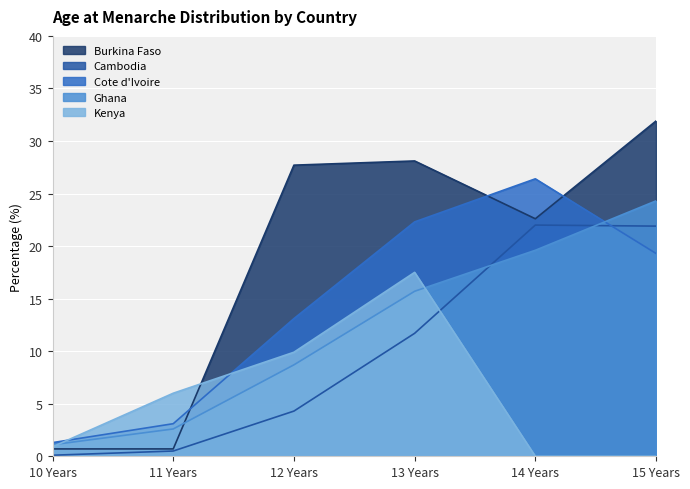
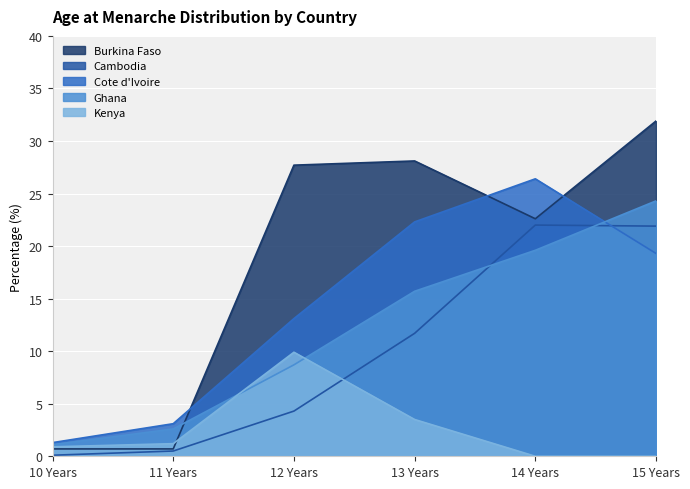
  {
    "Burkina Faso": {
      "12 Years": 27.7,
      "13 Years": 28.1,
      "14 Years": 22.6,
      "15 Years": 31.9
    },
    "Kenya": {
-     "11 Years": 6.0,
+     "11 Years": 1.2,
      "12 Years": 9.9,
-     "13 Years": 17.5,
+     "13 Years": 3.5,
      "14 Years": 0.0,
      "15 Years": 0.0
    }
  }
